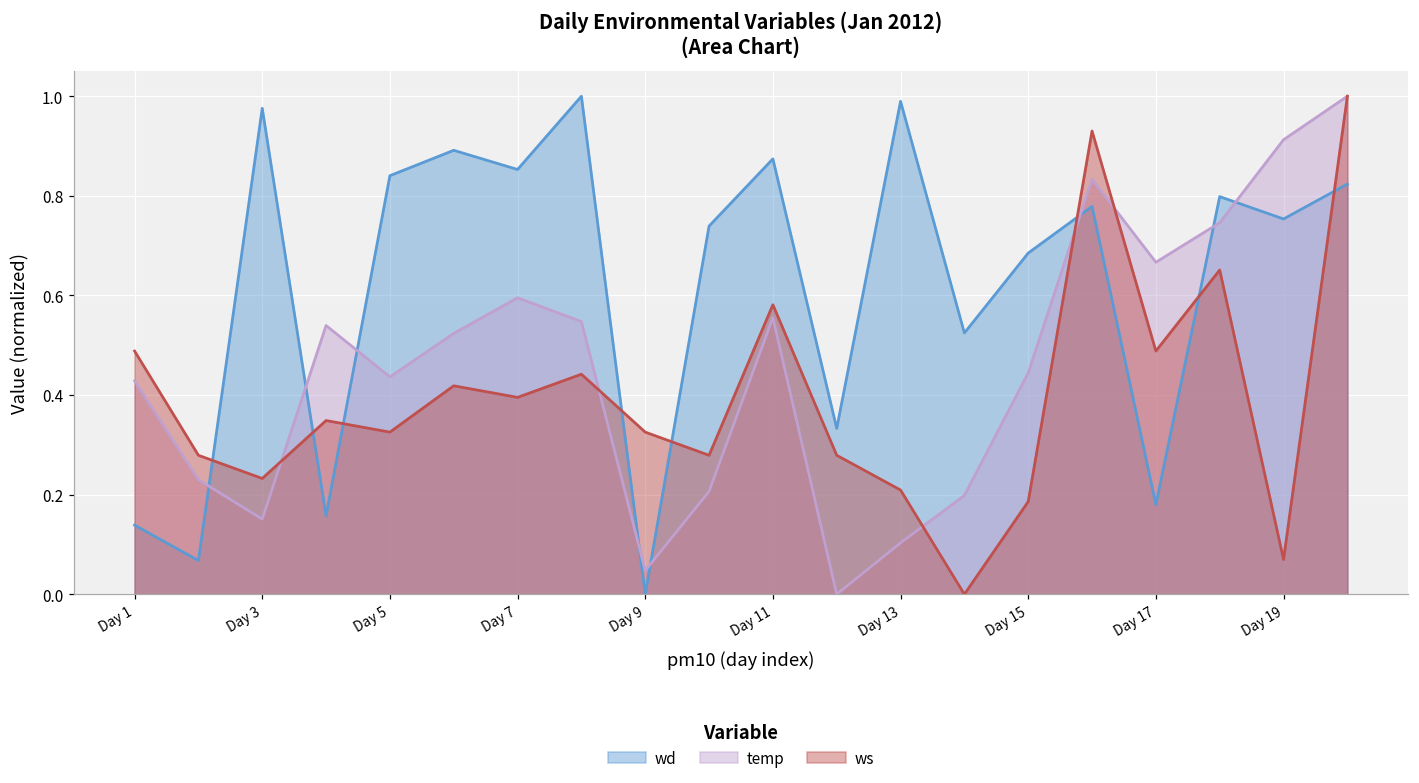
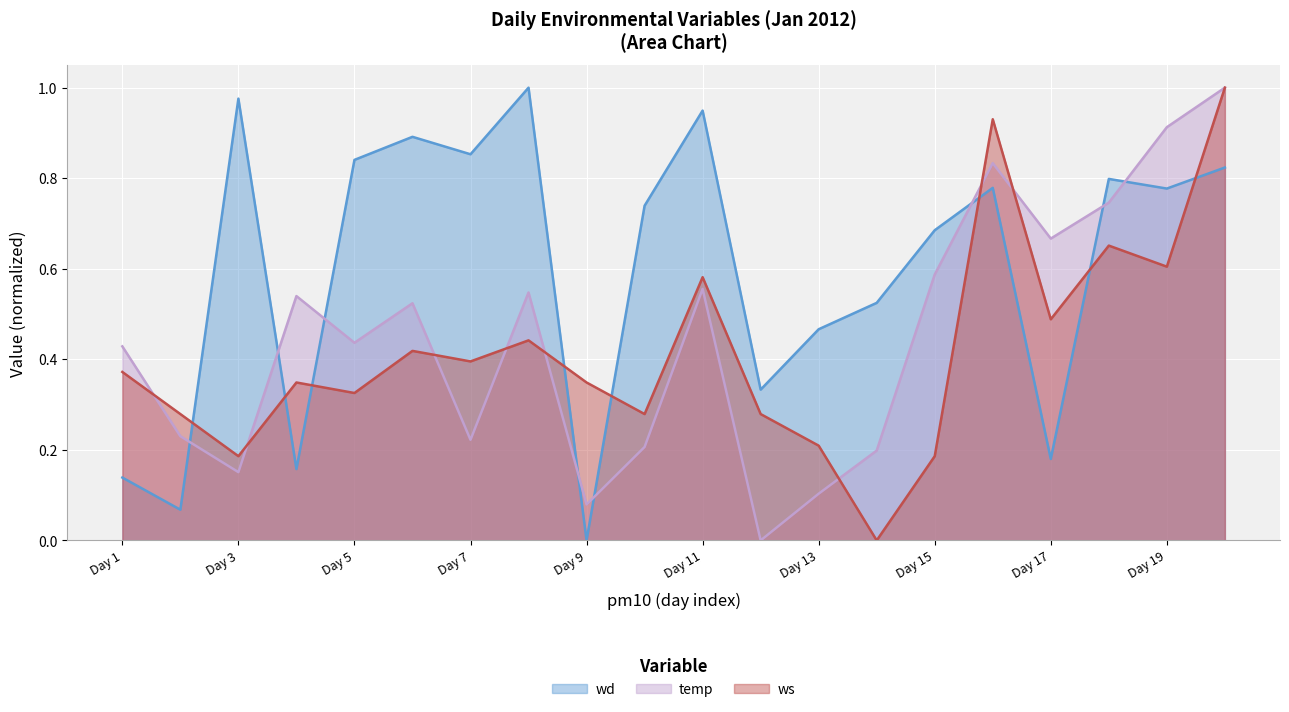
  {
    "wd": {
      "Day 1": 0.14,
      "Day 3": 0.98,
      "Day 5": 0.84,
      "Day 7": 0.85,
      "Day 9": 0.00,
-     "Day 11": 0.87,
-     "Day 13": 0.99,
+     "Day 11": 0.95,
+     "Day 13": 0.47,
      "Day 15": 0.69,
      "Day 17": 0.18,
-     "Day 19": 0.75
+     "Day 19": 0.78
    },
    "temp": {
      "Day 1": 0.43,
      "Day 3": 0.15,
      "Day 5": 0.44,
-     "Day 7": 0.60,
-     "Day 9": 0.05,
+     "Day 7": 0.22,
+     "Day 9": 0.08,
      "Day 11": 0.56,
      "Day 13": 0.10,
-     "Day 15": 0.44,
+     "Day 15": 0.59,
      "Day 17": 0.67,
      "Day 19": 0.91
    },
    "ws": {
-     "Day 1": 0.49,
-     "Day 3": 0.23,
+     "Day 1": 0.37,
+     "Day 3": 0.19,
      "Day 5": 0.33,
      "Day 7": 0.40,
-     "Day 9": 0.33,
+     "Day 9": 0.35,
      "Day 11": 0.58,
      "Day 13": 0.21,
      "Day 15": 0.19,
      "Day 17": 0.49,
-     "Day 19": 0.07
+     "Day 19": 0.60
    }
  }
